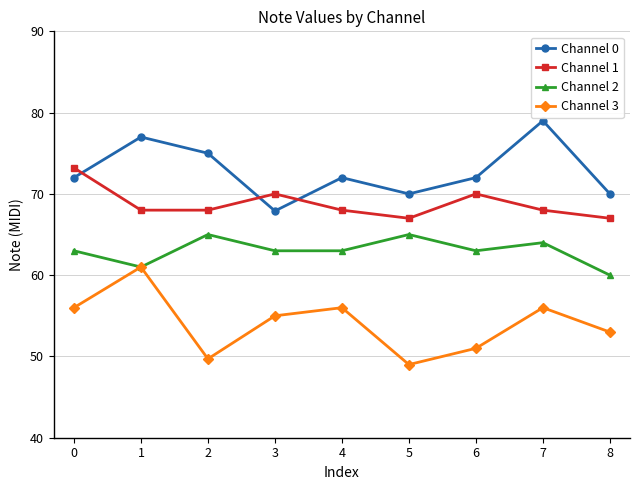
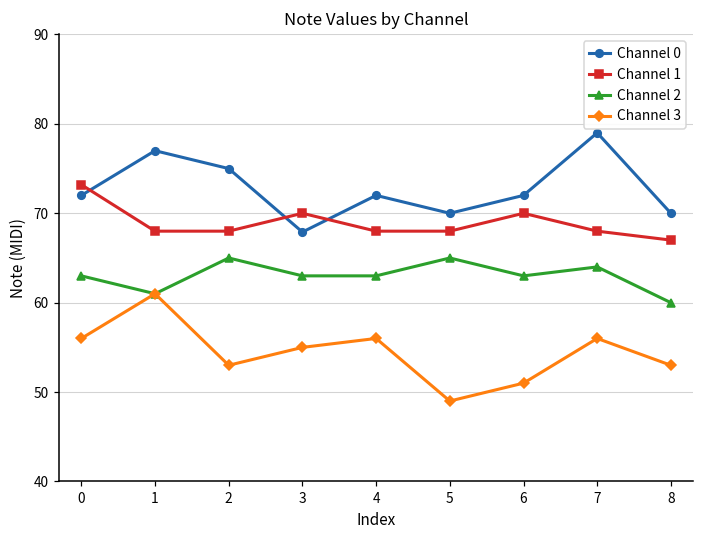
  {
    "Channel 0": {
      "0": 72,
      "1": 77,
      "2": 75,
      "3": 68,
      "4": 72,
      "5": 70,
      "6": 72,
      "7": 79,
      "8": 70
    },
    "Channel 1": {
      "0": 73,
      "1": 68,
      "2": 68,
      "3": 70,
      "4": 68,
-     "5": 67,
+     "5": 68,
      "6": 70,
      "7": 68,
      "8": 67
    },
    "Channel 2": {
      "0": 63,
      "2": 65,
      "3": 63,
      "4": 63,
      "5": 65,
      "6": 63,
      "7": 64,
      "8": 60
    },
    "Channel 3": {
      "0": 56,
-     "2": 50,
+     "2": 53,
      "3": 55,
      "4": 56,
      "5": 49,
      "6": 51,
      "7": 56,
      "8": 53
    }
  }
